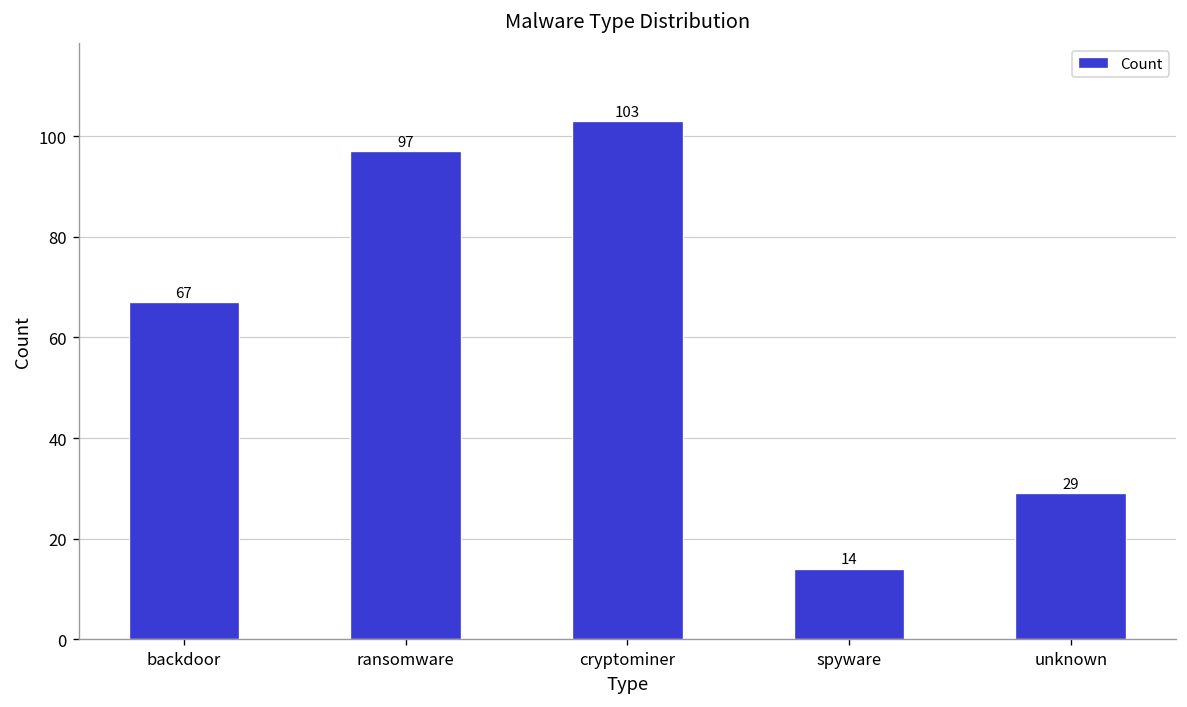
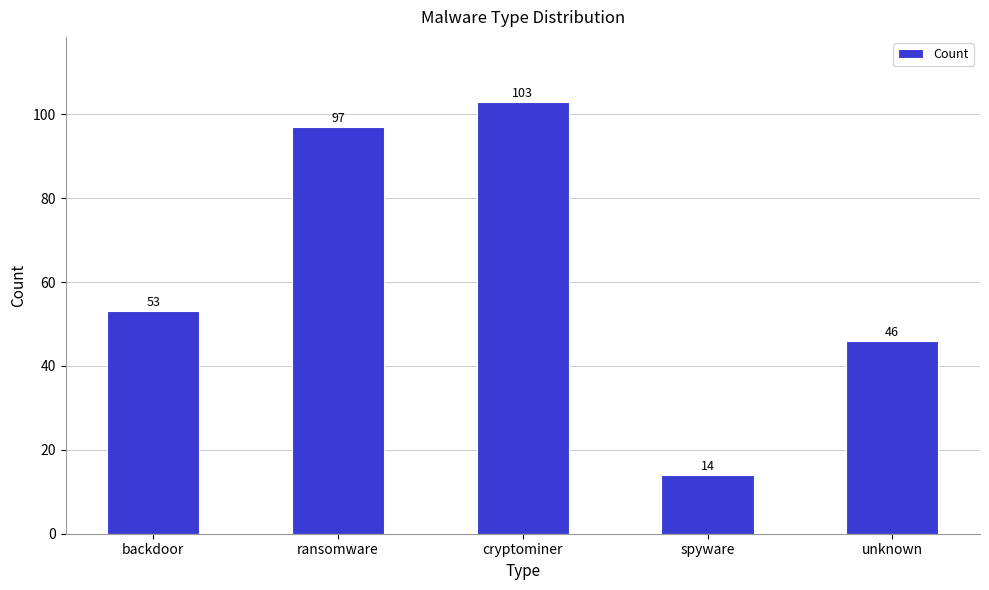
  {
-   "backdoor": 67,
+   "backdoor": 53,
    "ransomware": 97,
    "cryptominer": 103,
    "spyware": 14,
-   "unknown": 29
+   "unknown": 46
  }
